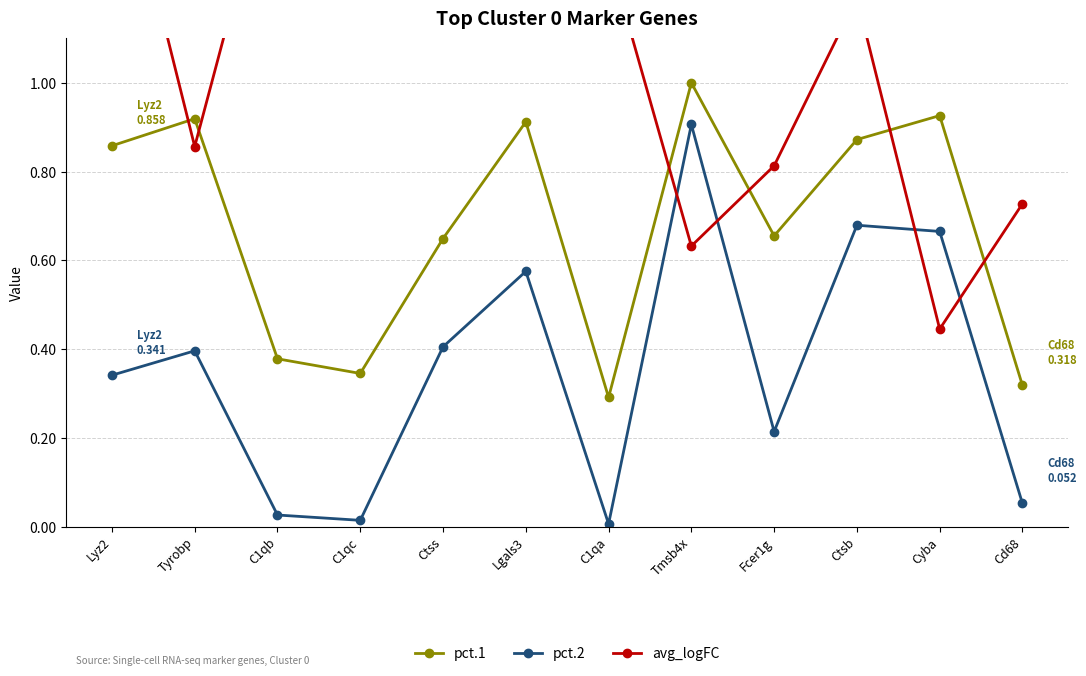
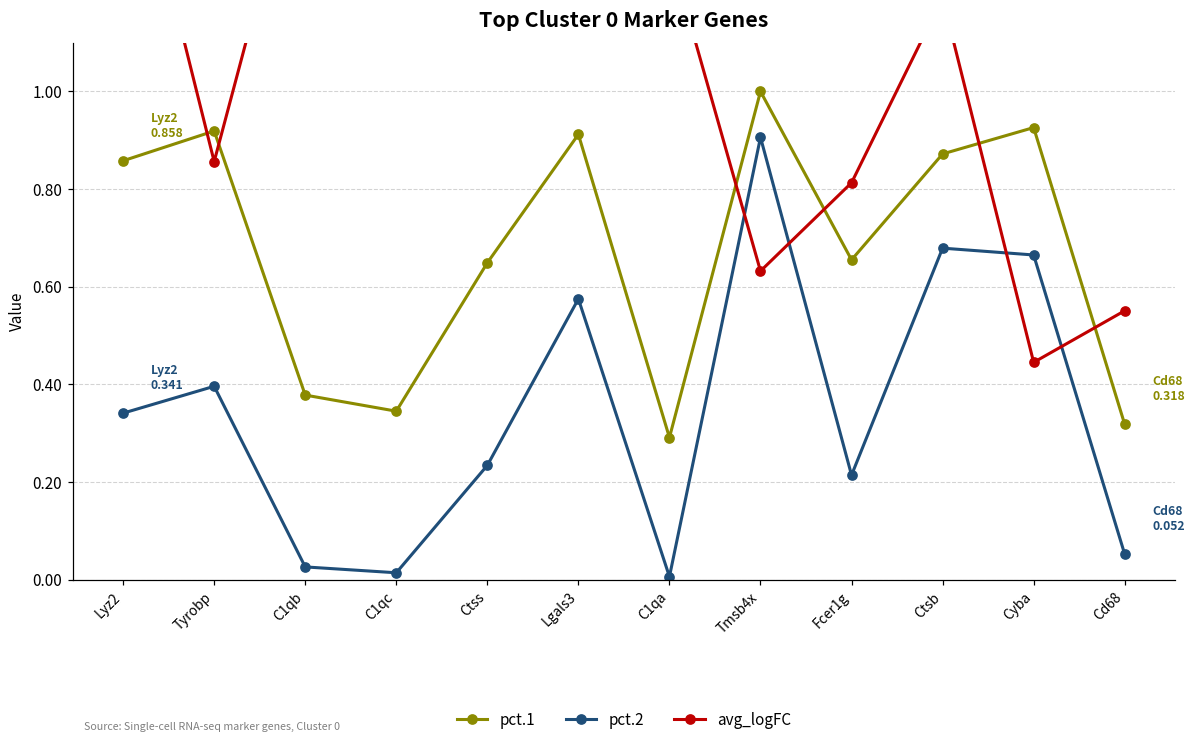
  {
    "pct.1": {
      "Lyz2": 0.86,
      "Tyrobp": 0.92,
      "C1qb": 0.38,
      "C1qc": 0.35,
      "Ctss": 0.65,
      "Lgals3": 0.91,
      "C1qa": 0.29,
      "Tmsb4x": 1.00,
      "Fcer1g": 0.66,
      "Ctsb": 0.87,
      "Cyba": 0.93,
      "Cd68": 0.32
    },
    "pct.2": {
      "Lyz2": 0.34,
      "Tyrobp": 0.40,
      "C1qb": 0.03,
      "C1qc": 0.01,
-     "Ctss": 0.41,
+     "Ctss": 0.23,
      "Lgals3": 0.58,
      "C1qa": 0.01,
      "Tmsb4x": 0.91,
      "Fcer1g": 0.21,
      "Ctsb": 0.68,
      "Cyba": 0.67,
      "Cd68": 0.05
    },
    "avg_logFC": {
      "Tyrobp": 0.86,
      "Tmsb4x": 0.63,
      "Fcer1g": 0.81,
      "Cyba": 0.44,
-     "Cd68": 0.73
+     "Cd68": 0.55
    }
  }
